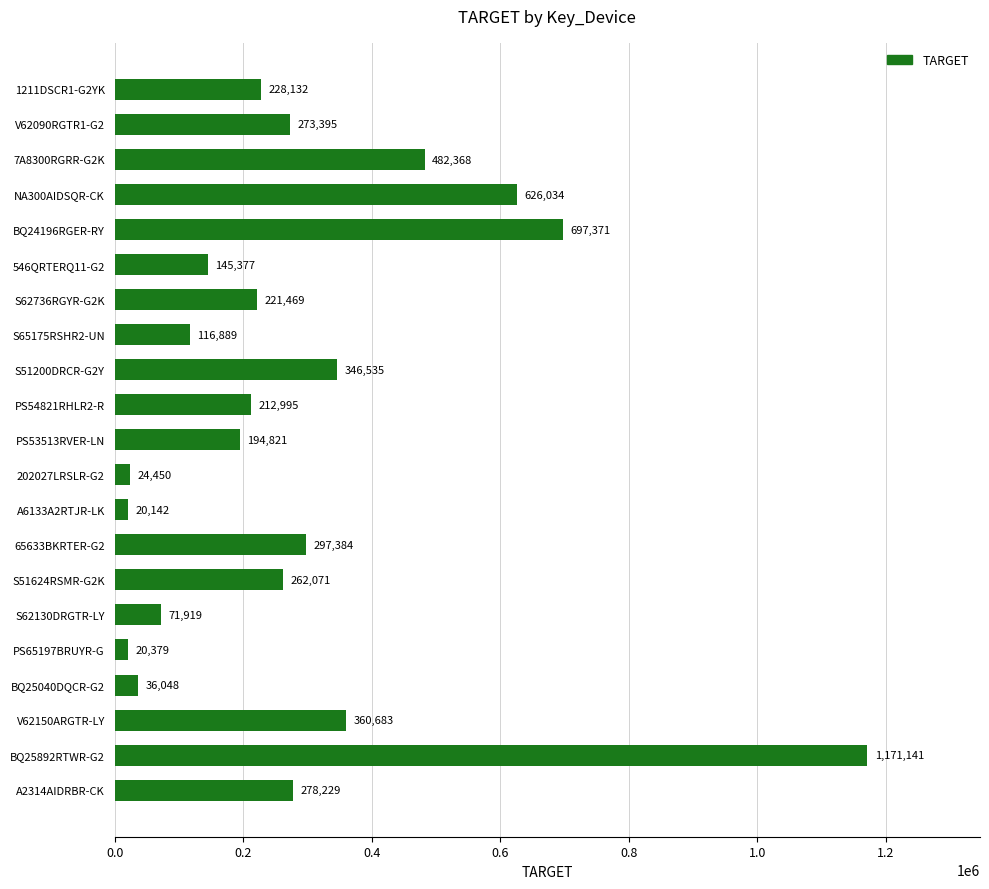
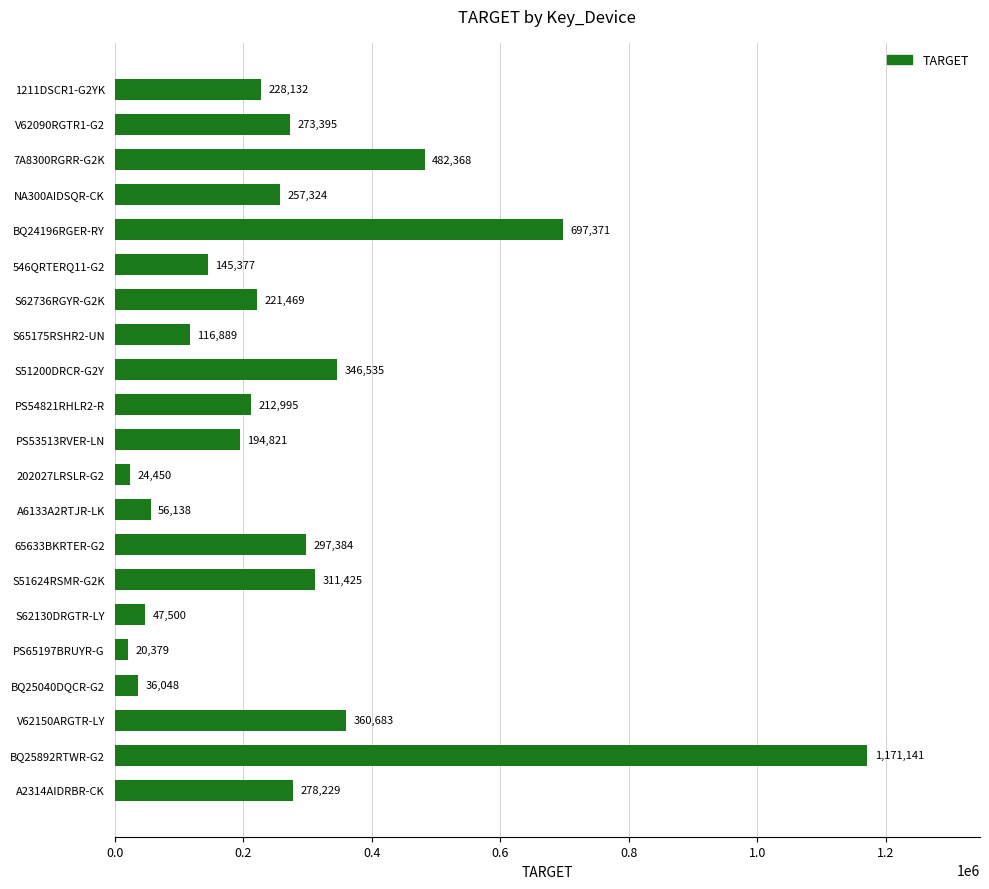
  {
    "1211DSCR1-G2YK": "228,132",
    "V62090RGTR1-G2": "273,395",
    "7A8300RGRR-G2K": "482,368",
-   "NA300AIDSQR-CK": "626,034",
+   "NA300AIDSQR-CK": "257,324",
    "BQ24196RGER-RY": "697,371",
    "546QRTERQ11-G2": "145,377",
    "S62736RGYR-G2K": "221,469",
    "S65175RSHR2-UN": "116,889",
    "S51200DRCR-G2Y": "346,535",
    "PS54821RHLR2-R": "212,995",
    "PS53513RVER-LN": "194,821",
    "202027LRSLR-G2": "24,450",
-   "A6133A2RTJR-LK": "20,142",
+   "A6133A2RTJR-LK": "56,138",
    "65633BKRTER-G2": "297,384",
-   "S51624RSMR-G2K": "262,071",
-   "S62130DRGTR-LY": "71,919",
+   "S51624RSMR-G2K": "311,425",
+   "S62130DRGTR-LY": "47,500",
    "PS65197BRUYR-G": "20,379",
    "BQ25040DQCR-G2": "36,048",
    "V62150ARGTR-LY": "360,683",
    "BQ25892RTWR-G2": "1,171,141",
    "A2314AIDRBR-CK": "278,229"
  }
